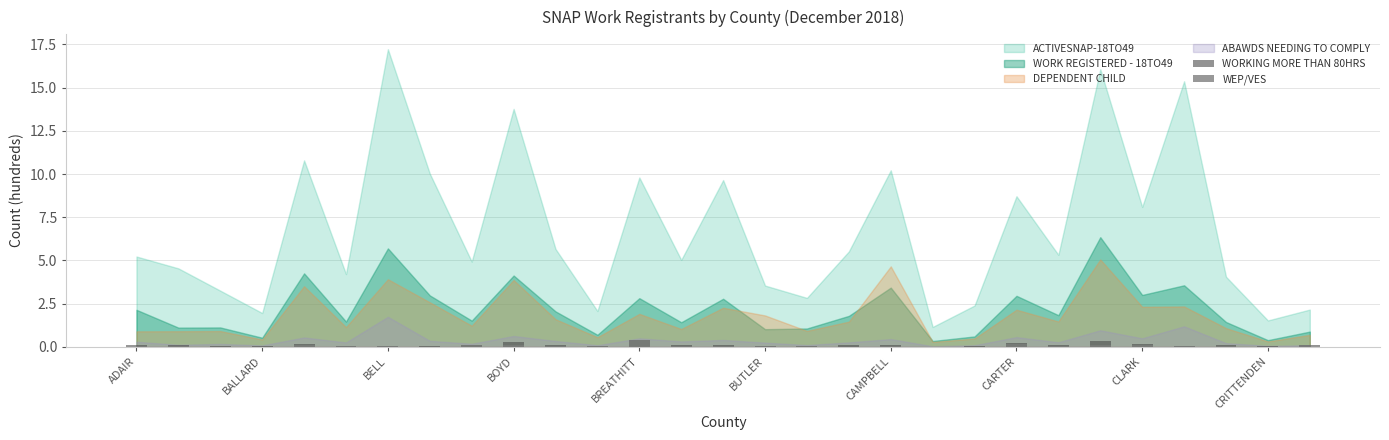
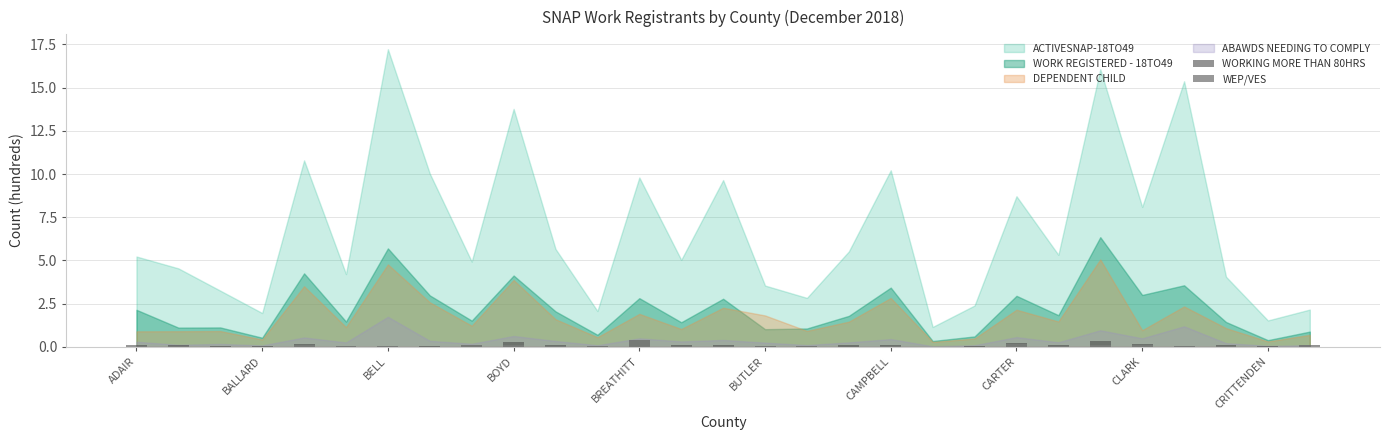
  {
    "DEPENDENT CHILD": {
      "ADAIR": 0.9,
-     "BELL": 3.9,
+     "BELL": 4.8,
      "BOYD": 3.9,
      "BREATHITT": 1.9,
      "BUTLER": 1.8,
-     "CAMPBELL": 4.7,
+     "CAMPBELL": 2.8,
      "CARTER": 2.1,
-     "CLARK": 2.3
+     "CLARK": 1.0
    }
  }
